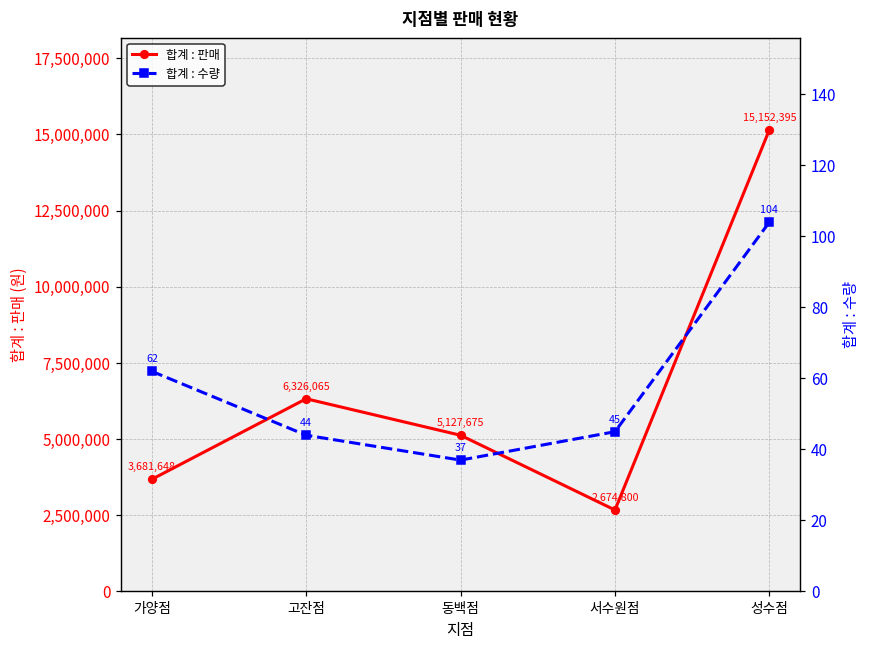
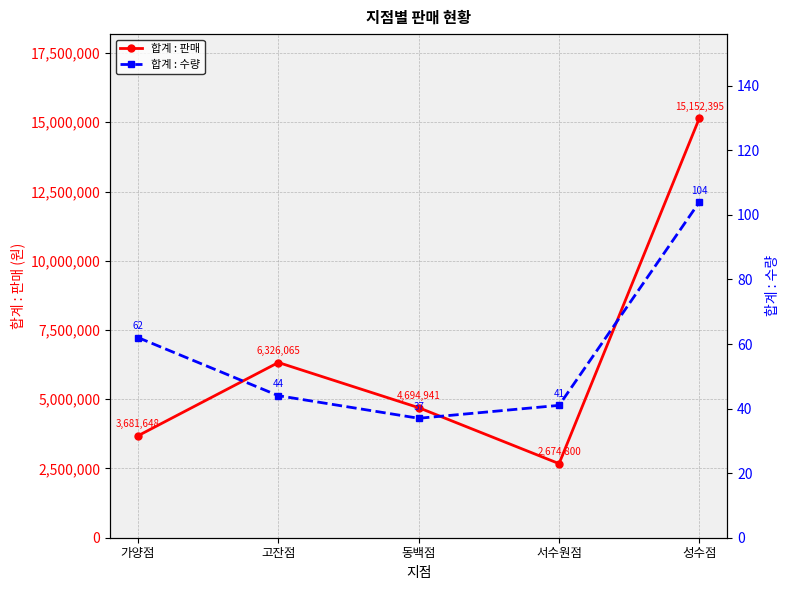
  {
    "합계 : 판매": {
      "가양점": "3,681,648",
      "고잔점": "6,326,065",
-     "동백점": "5,127,675",
+     "동백점": "4,694,941",
      "서수원점": "2,674,800",
      "성수점": "15,152,395"
    },
    "합계 : 수량": {
      "가양점": "62",
      "고잔점": "44",
-     "서수원점": "45",
+     "서수원점": "41",
      "성수점": "104"
    }
  }
